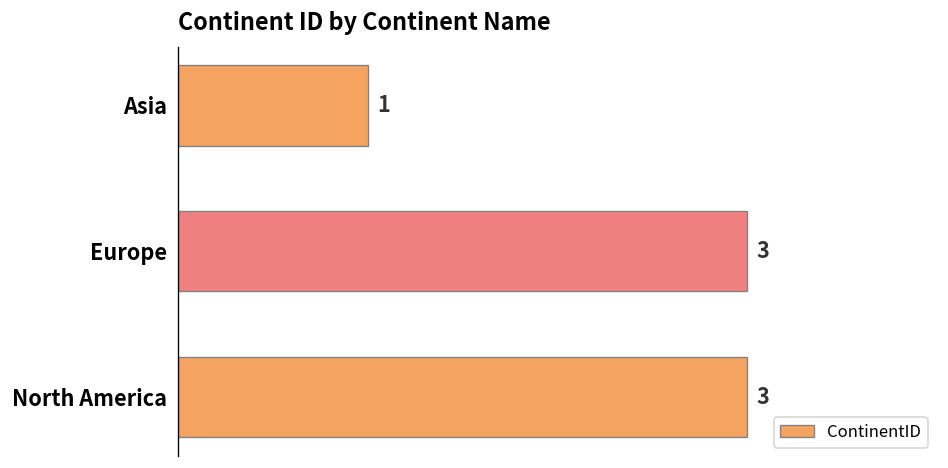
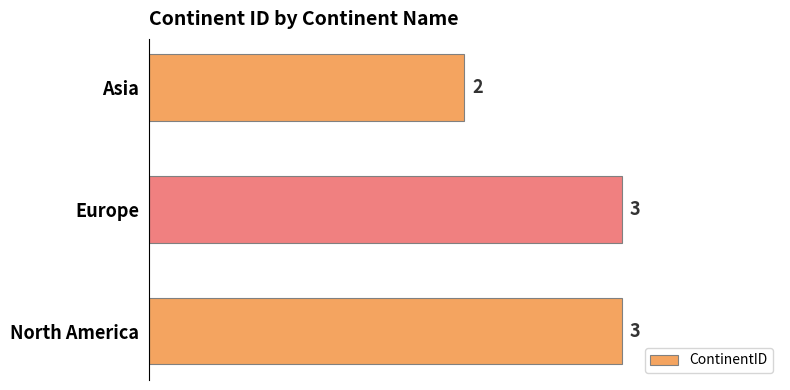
  {
-   "Asia": 1,
+   "Asia": 2,
    "Europe": 3,
    "North America": 3
  }
